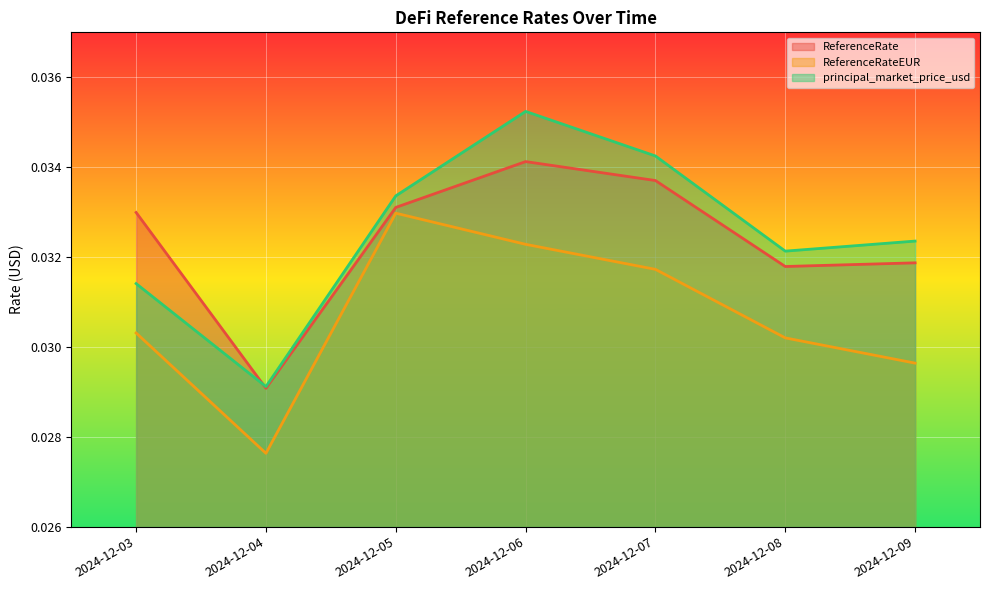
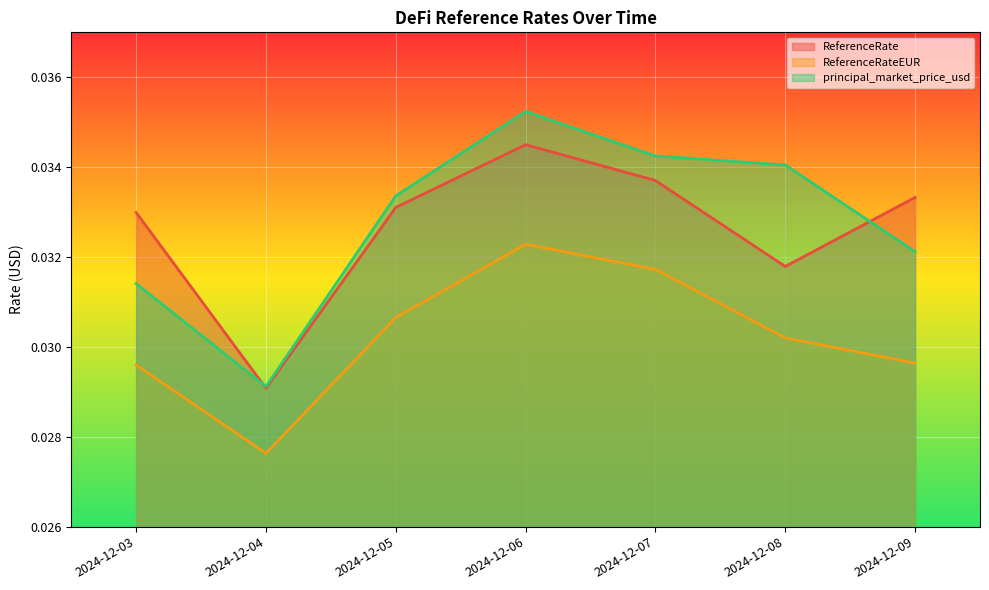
  {
    "ReferenceRate": {
      "2024-12-03": 0.0330,
      "2024-12-05": 0.0331,
-     "2024-12-06": 0.0341,
+     "2024-12-06": 0.0345,
      "2024-12-07": 0.0337,
      "2024-12-08": 0.0318,
-     "2024-12-09": 0.0319
+     "2024-12-09": 0.0333
    },
    "ReferenceRateEUR": {
-     "2024-12-03": 0.0303,
+     "2024-12-03": 0.0296,
      "2024-12-04": 0.0276,
-     "2024-12-05": 0.0330,
+     "2024-12-05": 0.0307,
      "2024-12-06": 0.0323,
      "2024-12-07": 0.0317,
      "2024-12-08": 0.0302,
      "2024-12-09": 0.0296
    },
    "principal_market_price_usd": {
      "2024-12-03": 0.0314,
      "2024-12-05": 0.0334,
      "2024-12-06": 0.0352,
      "2024-12-07": 0.0342,
-     "2024-12-08": 0.0321,
-     "2024-12-09": 0.0324
+     "2024-12-08": 0.0340,
+     "2024-12-09": 0.0321
    }
  }
